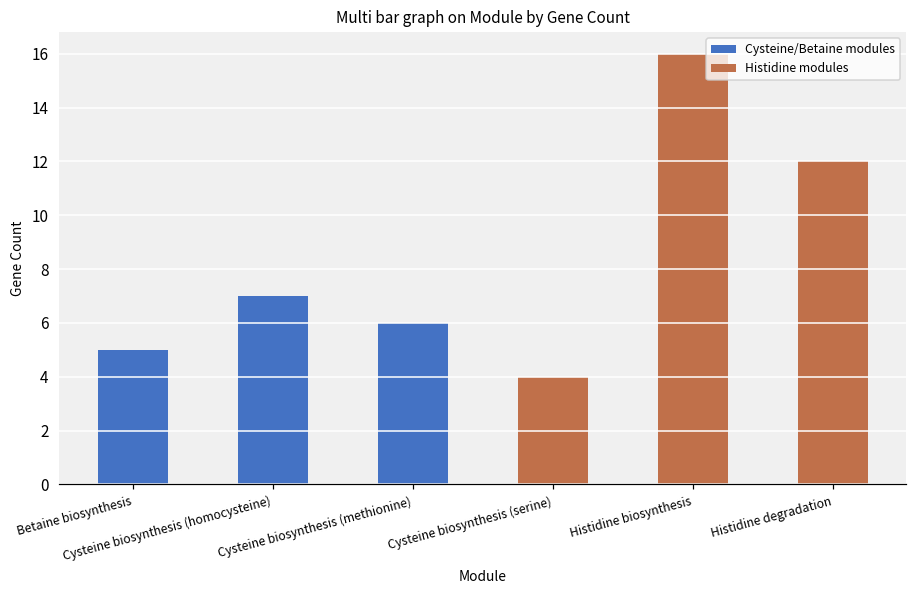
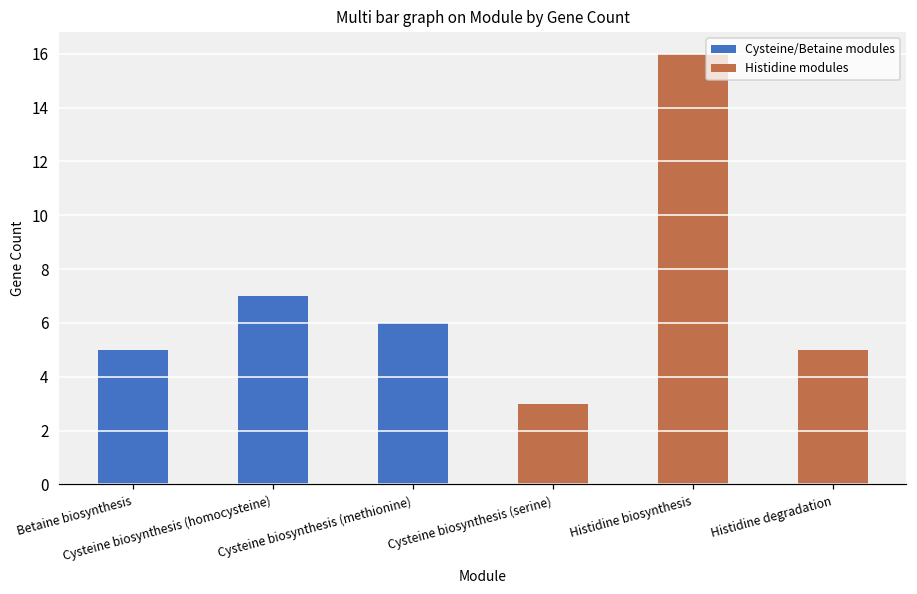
  {
    "Cysteine/Betaine modules": {
      "Betaine biosynthesis": 5,
      "Cysteine biosynthesis (homocysteine)": 7,
      "Cysteine biosynthesis (methionine)": 6
    },
    "Histidine modules": {
-     "Cysteine biosynthesis (serine)": 4,
+     "Cysteine biosynthesis (serine)": 3,
      "Histidine biosynthesis": 16,
-     "Histidine degradation": 12
+     "Histidine degradation": 5
    }
  }
